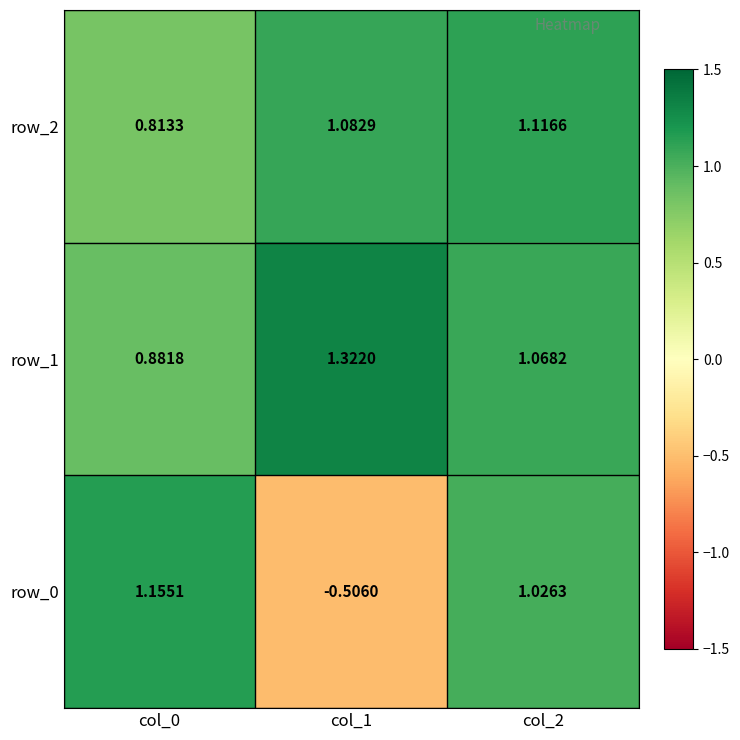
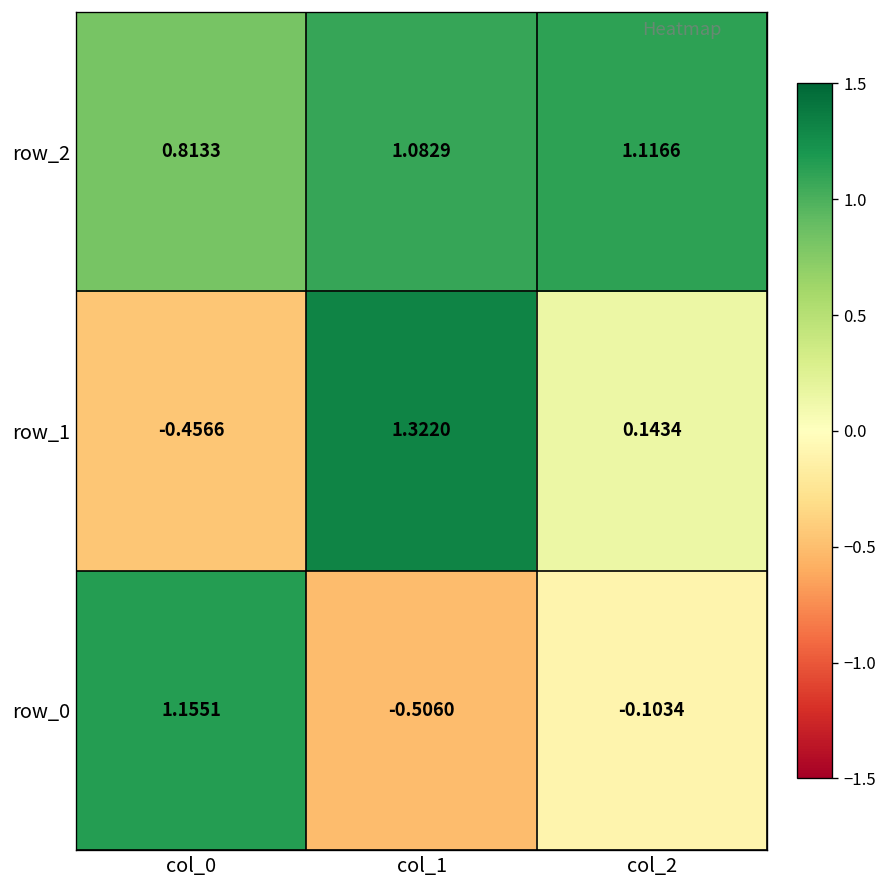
  {
    "row_2": {
      "col_0": 0.8133,
      "col_1": 1.0829,
      "col_2": 1.1166
    },
    "row_1": {
-     "col_0": 0.8818,
+     "col_0": -0.4566,
      "col_1": 1.3220,
-     "col_2": 1.0682
+     "col_2": 0.1434
    },
    "row_0": {
      "col_0": 1.1551,
      "col_1": -0.5060,
-     "col_2": 1.0263
+     "col_2": -0.1034
    }
  }
